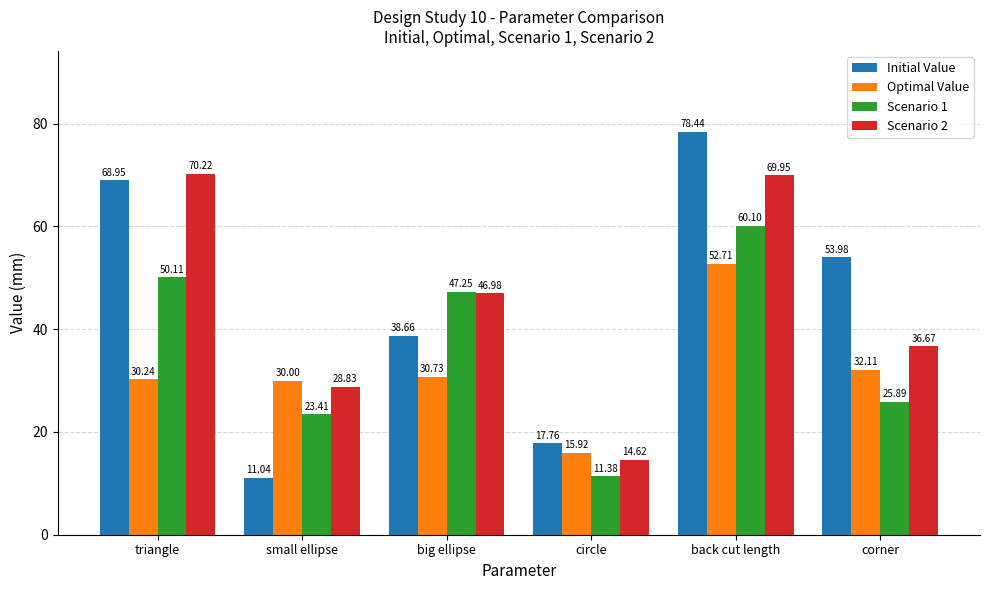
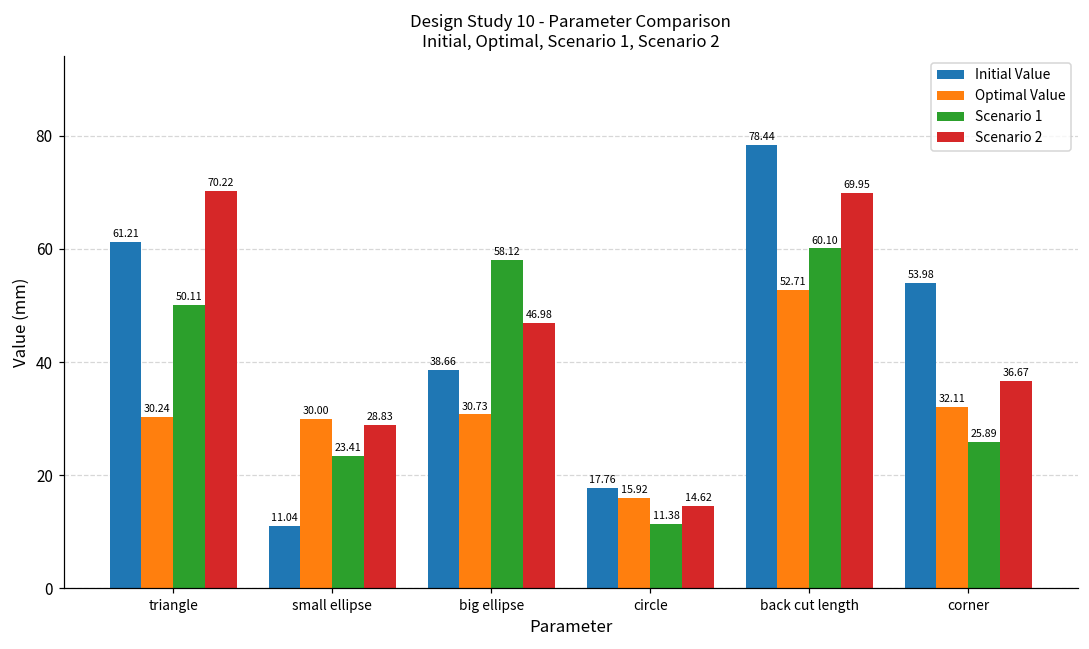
  {
    "Initial Value": {
-     "triangle": 68.95,
+     "triangle": 61.21,
      "small ellipse": 11.04,
      "big ellipse": 38.66,
      "circle": 17.76,
      "back cut length": 78.44,
      "corner": 53.98
    },
    "Optimal Value": {
      "triangle": 30.24,
      "small ellipse": 30.00,
      "big ellipse": 30.73,
      "circle": 15.92,
      "back cut length": 52.71,
      "corner": 32.11
    },
    "Scenario 1": {
      "triangle": 50.11,
      "small ellipse": 23.41,
-     "big ellipse": 47.25,
+     "big ellipse": 58.12,
      "circle": 11.38,
      "back cut length": 60.10,
      "corner": 25.89
    },
    "Scenario 2": {
      "triangle": 70.22,
      "small ellipse": 28.83,
      "big ellipse": 46.98,
      "circle": 14.62,
      "back cut length": 69.95,
      "corner": 36.67
    }
  }
